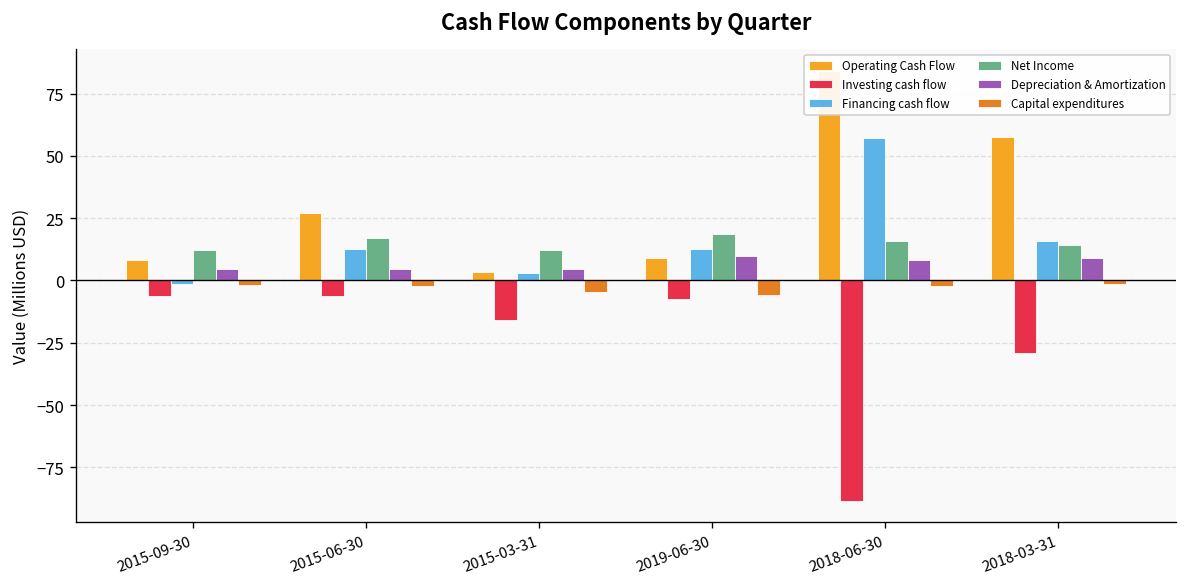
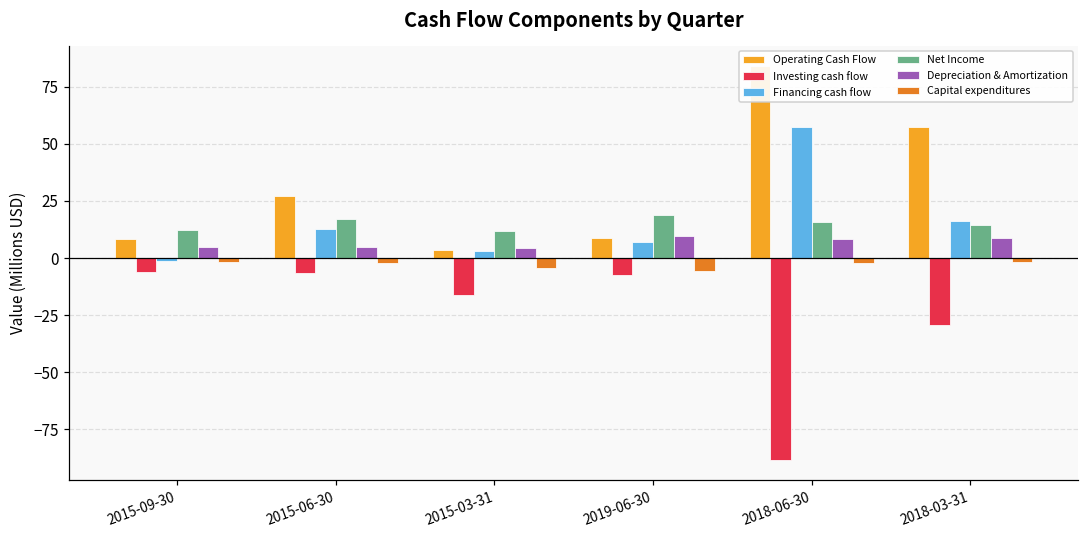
  {
    "Investing cash flow": {
      "2015-09-30": -6,
      "2015-06-30": -6,
      "2015-03-31": -16,
      "2019-06-30": -8,
      "2018-06-30": -88,
      "2018-03-31": -29
    },
    "Financing cash flow": {
      "2015-09-30": -1,
      "2015-06-30": 13,
      "2015-03-31": 3,
-     "2019-06-30": 13,
+     "2019-06-30": 7,
      "2018-06-30": 57,
      "2018-03-31": 16
    },
    "Net Income": {
      "2015-09-30": 12,
      "2015-06-30": 17,
      "2015-03-31": 12,
      "2019-06-30": 19,
      "2018-06-30": 16,
      "2018-03-31": 14
    },
    "Depreciation & Amortization": {
      "2015-09-30": 5,
      "2015-06-30": 5,
      "2015-03-31": 5,
      "2019-06-30": 10,
      "2018-06-30": 8,
      "2018-03-31": 9
    }
  }
